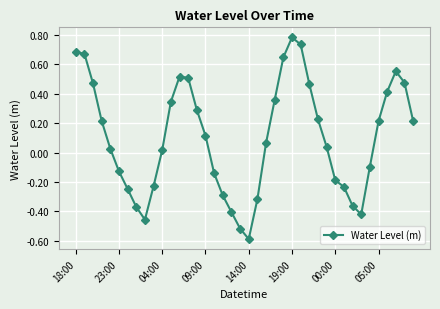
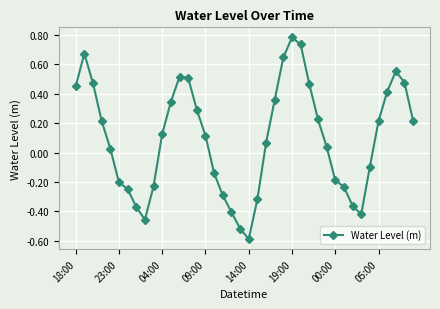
  {
-   "18:00": 0.68,
-   "23:00": -0.13,
-   "04:00": 0.02,
+   "18:00": 0.45,
+   "23:00": -0.20,
+   "04:00": 0.13,
    "09:00": 0.12,
    "14:00": -0.59,
    "19:00": 0.78,
    "00:00": -0.19,
    "05:00": 0.21
  }
